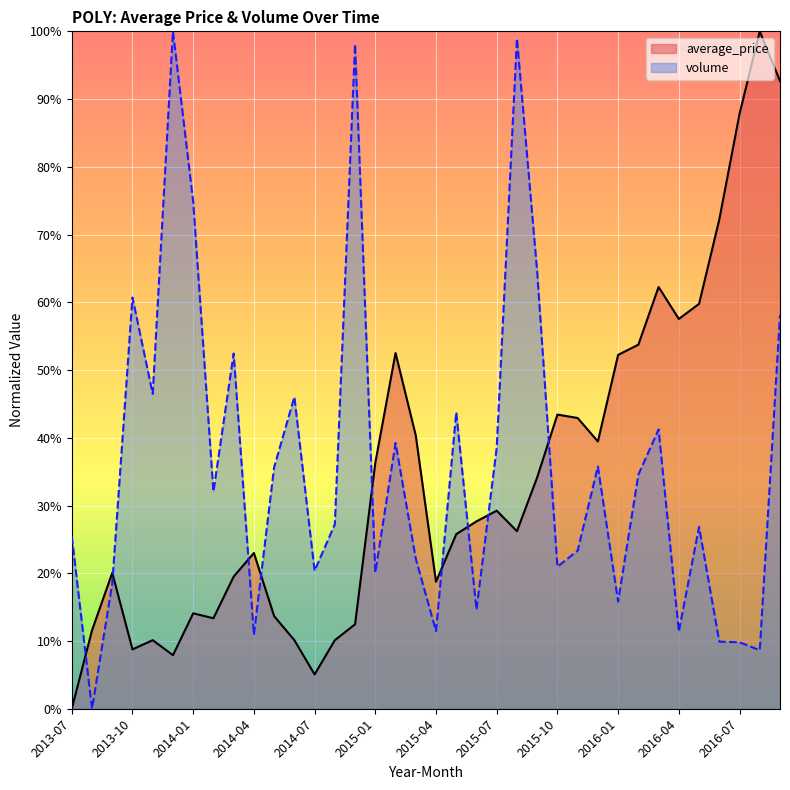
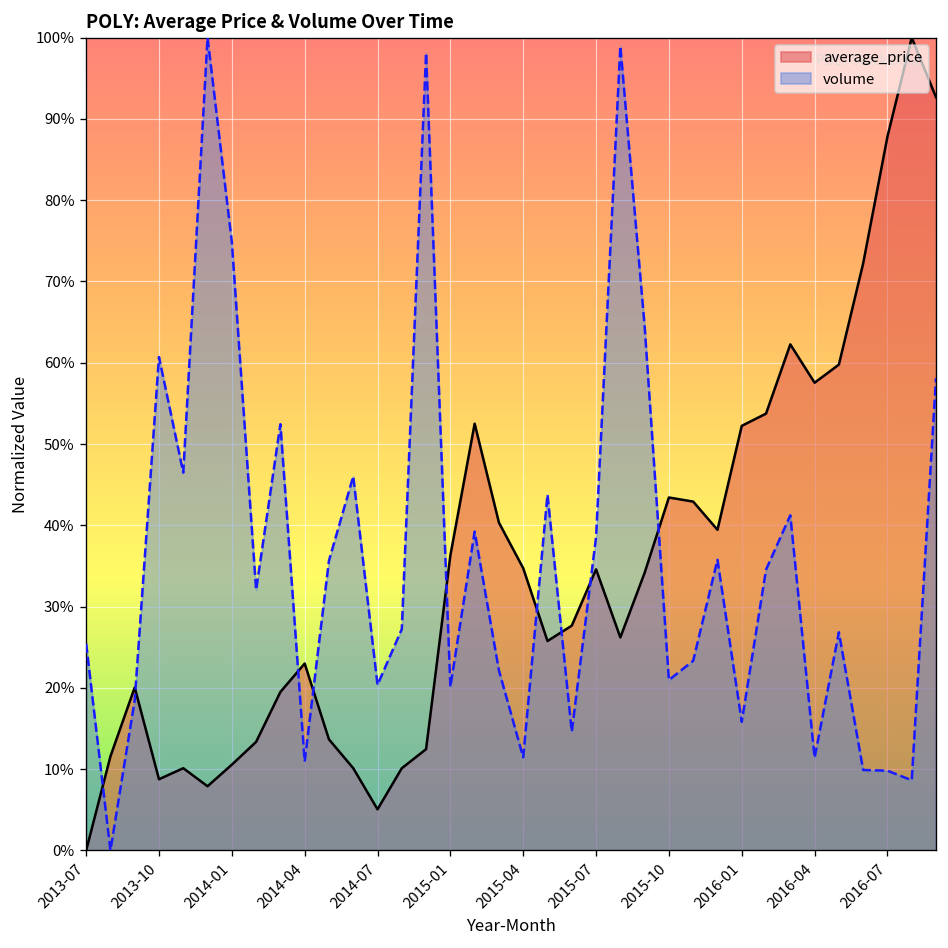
  {
    "average_price": {
      "2013-07": "0%",
      "2013-10": "9%",
-     "2014-01": "14%",
+     "2014-01": "11%",
      "2014-04": "23%",
      "2014-07": "5%",
      "2015-01": "36%",
-     "2015-04": "19%",
-     "2015-07": "29%",
+     "2015-04": "35%",
+     "2015-07": "35%",
      "2015-10": "43%",
      "2016-01": "52%",
      "2016-04": "58%",
      "2016-07": "88%"
    },
    "volume": {
      "2013-07": "25%",
      "2013-10": "61%",
      "2014-01": "75%",
      "2014-04": "11%",
      "2014-07": "20%",
      "2015-01": "20%",
      "2015-04": "11%",
      "2015-07": "39%",
      "2015-10": "21%",
      "2016-01": "16%",
      "2016-04": "11%",
      "2016-07": "10%"
    }
  }
